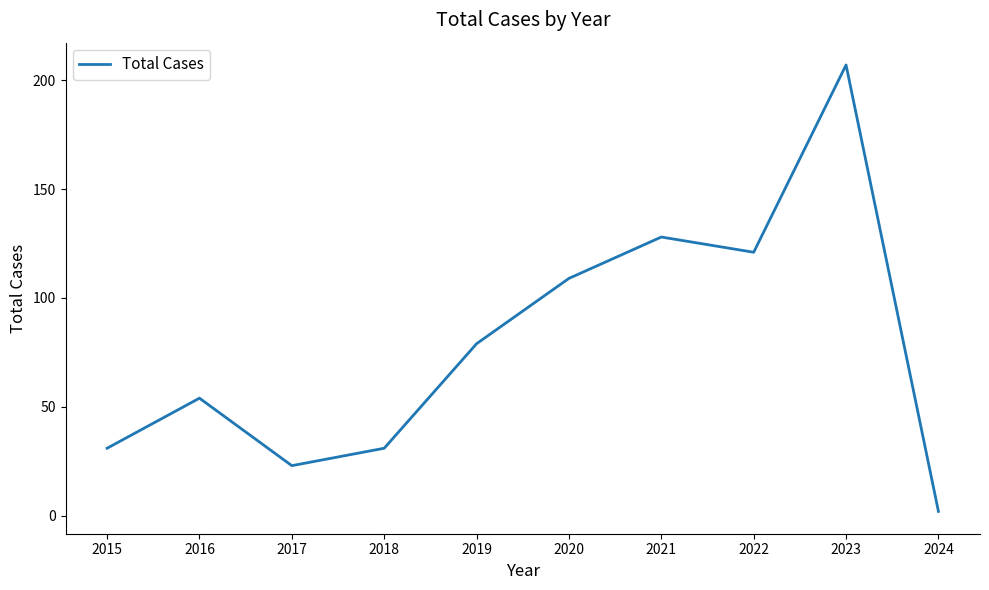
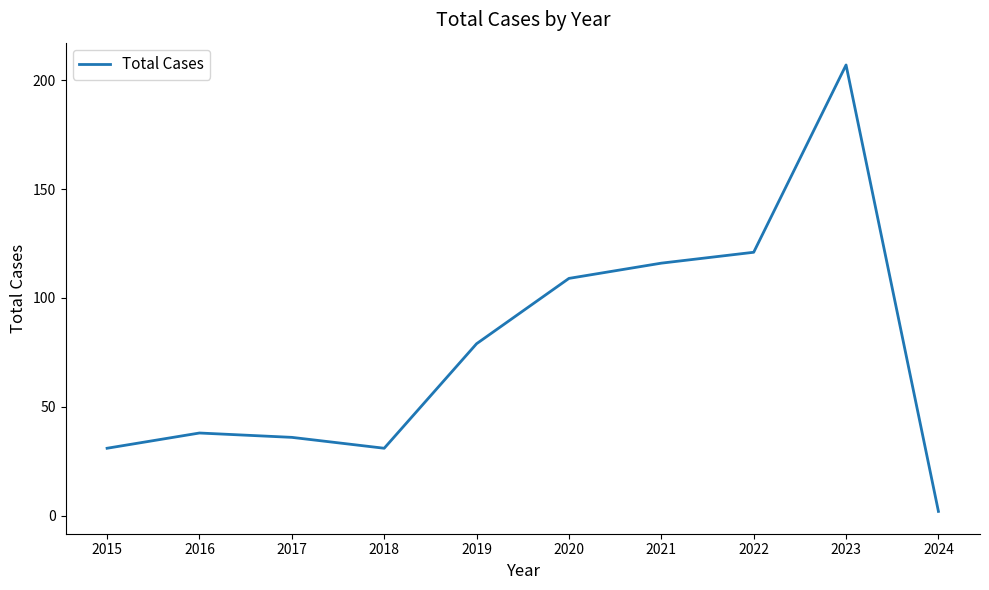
  {
    "2015": 31,
-   "2016": 54,
-   "2017": 23,
+   "2016": 38,
+   "2017": 36,
    "2018": 31,
    "2019": 79,
    "2020": 109,
-   "2021": 128,
+   "2021": 116,
    "2022": 121,
    "2023": 207,
    "2024": 2
  }
